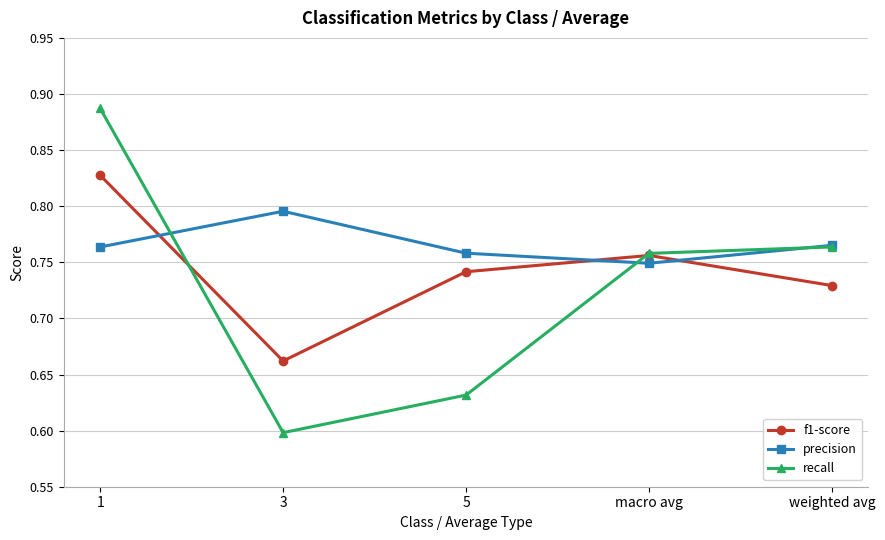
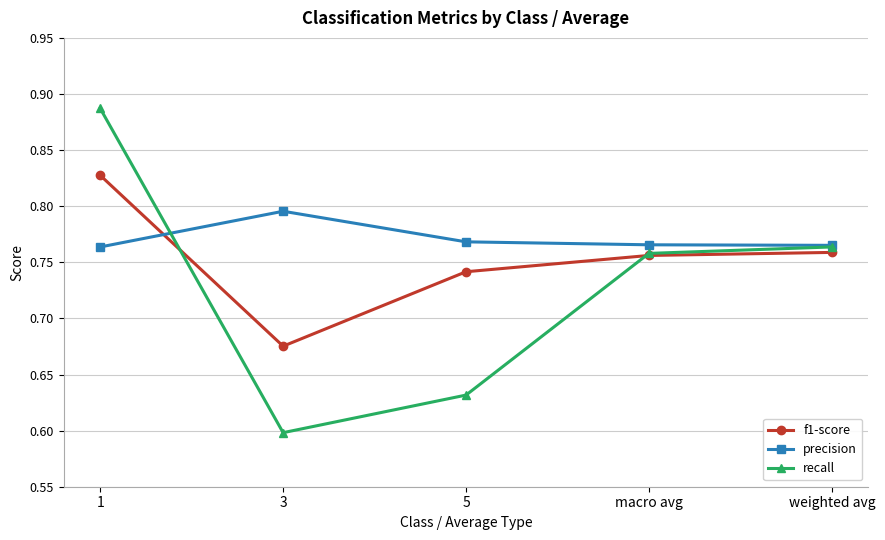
  {
    "f1-score": {
      "1": 0.827,
-     "3": 0.662,
+     "3": 0.675,
      "5": 0.742,
-     "weighted avg": 0.729
+     "weighted avg": 0.759
    },
    "precision": {
      "1": 0.764,
      "3": 0.795,
-     "5": 0.758,
-     "macro avg": 0.749
+     "5": 0.768,
+     "macro avg": 0.766
    },
    "recall": {
      "1": 0.887,
      "3": 0.598,
      "5": 0.632
    }
  }
